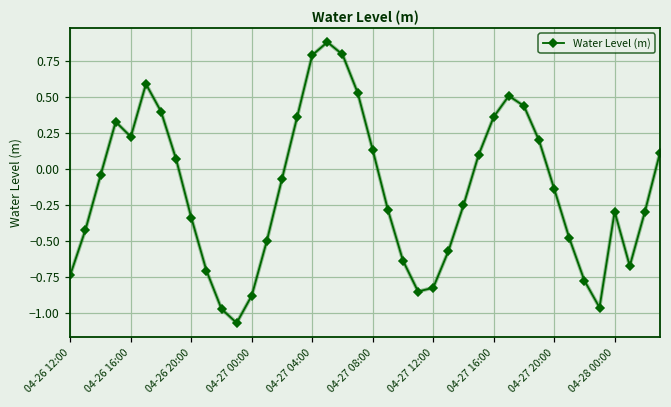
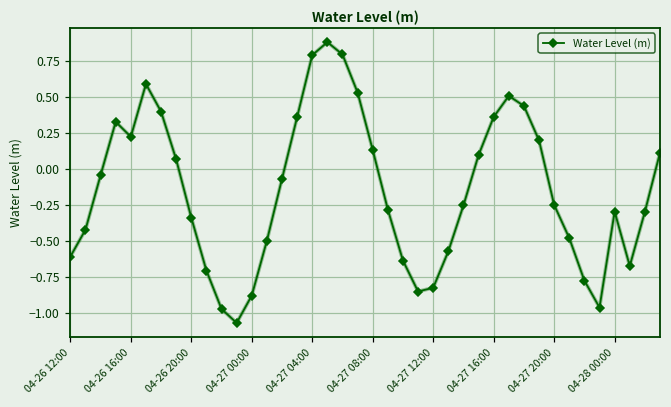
  {
-   "04-26 12:00": -0.73,
+   "04-26 12:00": -0.61,
    "04-26 16:00": 0.23,
    "04-26 20:00": -0.34,
    "04-27 00:00": -0.88,
    "04-27 04:00": 0.79,
    "04-27 08:00": 0.13,
    "04-27 12:00": -0.83,
    "04-27 16:00": 0.36,
-   "04-27 20:00": -0.14,
+   "04-27 20:00": -0.25,
    "04-28 00:00": -0.30
  }
